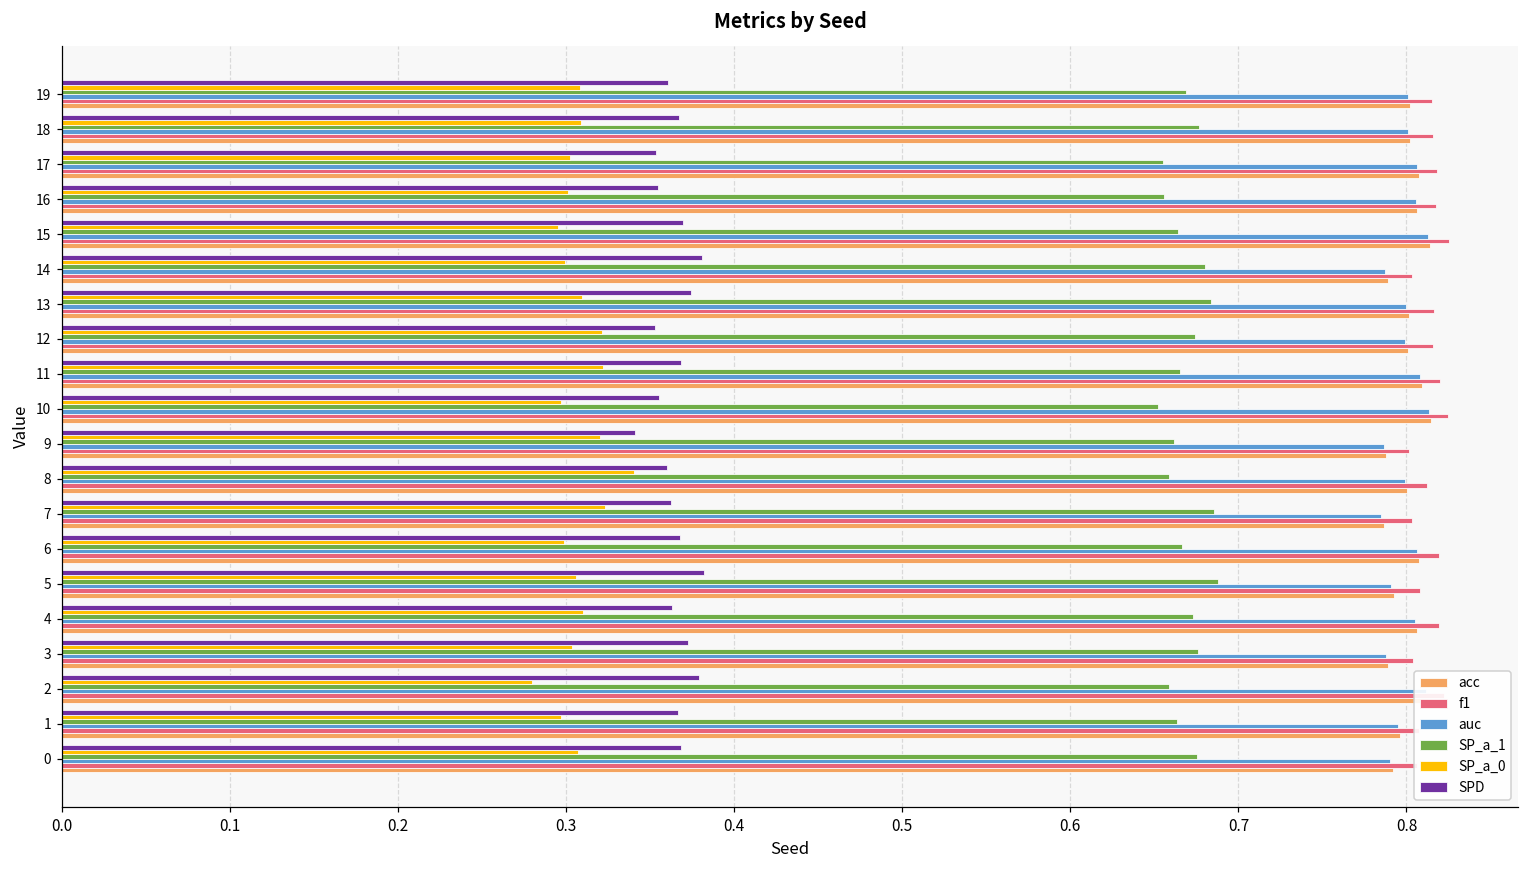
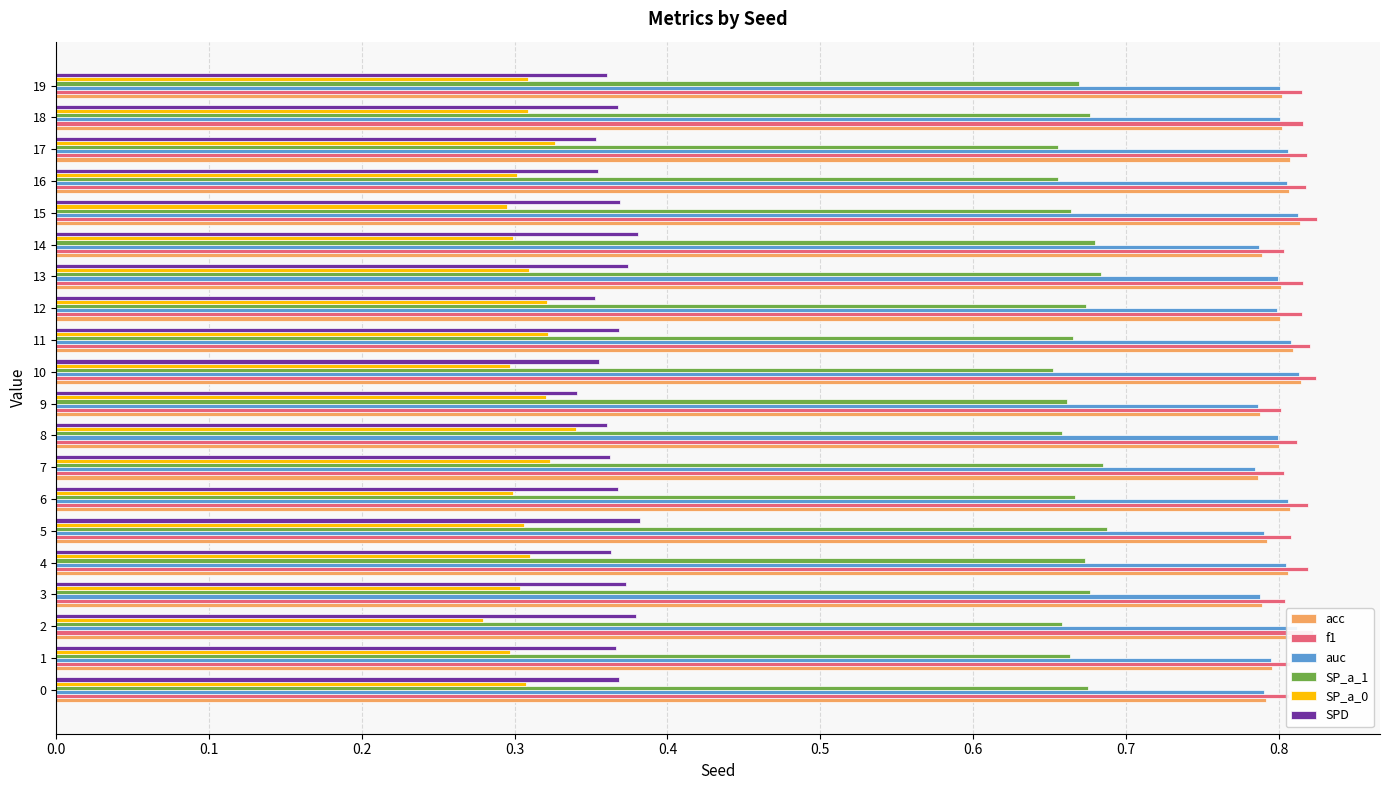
  {
    "acc": {
      "19": 0.802,
      "18": 0.802,
      "17": 0.807,
      "16": 0.807,
      "15": 0.814,
      "14": 0.789,
      "13": 0.802,
      "12": 0.801,
      "11": 0.809,
      "10": 0.815,
      "9": 0.788,
      "8": 0.801,
      "7": 0.787,
      "6": 0.808,
      "5": 0.792,
      "4": 0.806,
      "3": 0.789,
      "1": 0.796,
      "0": 0.792
    },
    "f1": {
      "19": 0.815,
      "18": 0.816,
      "17": 0.818,
      "16": 0.818,
      "15": 0.825,
      "14": 0.804,
      "13": 0.816,
      "12": 0.816,
      "11": 0.820,
      "10": 0.824,
      "9": 0.801,
      "8": 0.812,
      "7": 0.803,
      "6": 0.819,
      "5": 0.808,
      "4": 0.819,
      "3": 0.804
    },
    "auc": {
      "19": 0.801,
      "18": 0.801,
      "17": 0.806,
      "16": 0.805,
      "15": 0.813,
      "14": 0.787,
      "13": 0.800,
      "12": 0.799,
      "11": 0.808,
      "10": 0.814,
      "9": 0.787,
      "8": 0.799,
      "7": 0.785,
      "6": 0.806,
      "5": 0.790,
      "4": 0.805,
      "3": 0.788,
      "1": 0.795,
      "0": 0.790
    },
    "SP_a_1": {
      "19": 0.669,
      "18": 0.676,
      "17": 0.655,
      "16": 0.656,
      "15": 0.664,
      "14": 0.680,
      "13": 0.684,
      "12": 0.674,
      "11": 0.665,
      "10": 0.652,
      "9": 0.661,
      "8": 0.659,
      "7": 0.685,
      "6": 0.667,
      "5": 0.688,
      "4": 0.673,
      "3": 0.676,
      "2": 0.659,
      "1": 0.664,
      "0": 0.675
    },
    "SP_a_0": {
      "19": 0.308,
      "18": 0.309,
-     "17": 0.302,
+     "17": 0.326,
      "16": 0.301,
      "15": 0.295,
      "14": 0.299,
      "13": 0.310,
      "12": 0.321,
      "11": 0.322,
      "10": 0.297,
      "9": 0.320,
      "8": 0.340,
      "7": 0.323,
      "6": 0.299,
      "5": 0.306,
      "4": 0.310,
      "3": 0.304,
      "2": 0.279,
      "1": 0.297,
      "0": 0.307
    },
    "SPD": {
      "19": 0.361,
      "18": 0.367,
      "17": 0.353,
      "16": 0.354,
      "15": 0.369,
      "14": 0.381,
      "13": 0.374,
      "12": 0.353,
      "11": 0.368,
      "10": 0.355,
      "9": 0.341,
      "8": 0.360,
      "7": 0.362,
      "6": 0.368,
      "5": 0.382,
      "4": 0.363,
      "3": 0.373,
      "2": 0.379,
      "1": 0.366,
      "0": 0.368
    }
  }
